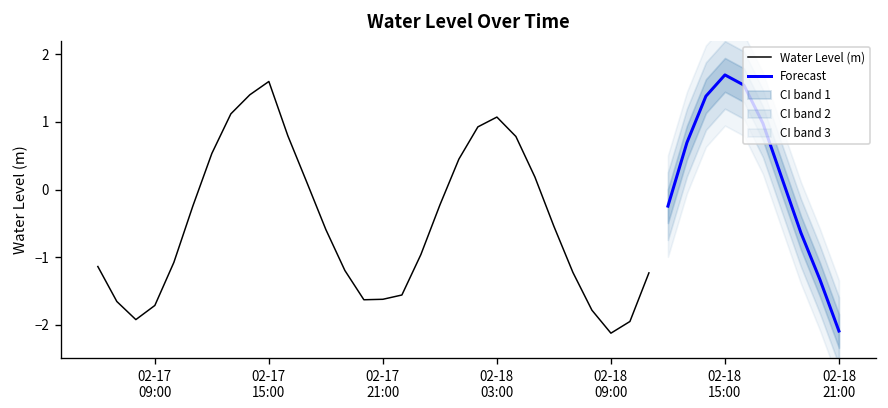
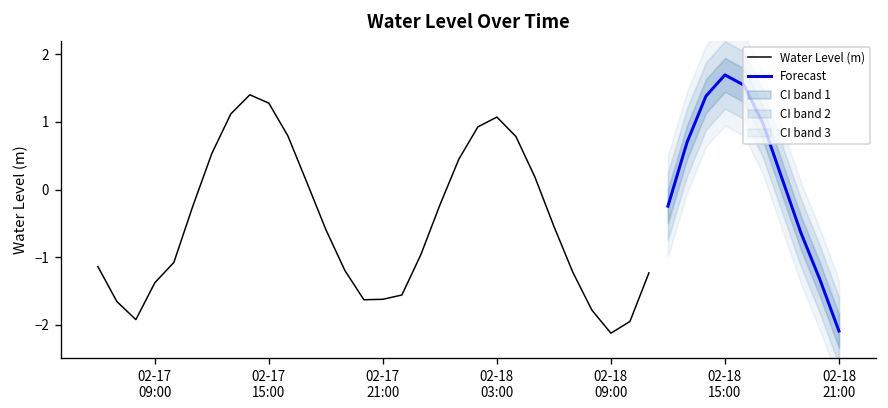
  {
    "Water Level (m)": {
-     "02-17 09:00": -1.7,
-     "02-17 15:00": 1.6,
+     "02-17 09:00": -1.4,
+     "02-17 15:00": 1.3,
      "02-17 21:00": -1.6,
      "02-18 03:00": 1.1,
      "02-18 09:00": -2.1
    },
    "Forecast": {
      "02-18 15:00": 1.7,
      "02-18 21:00": -2.1
    }
  }
